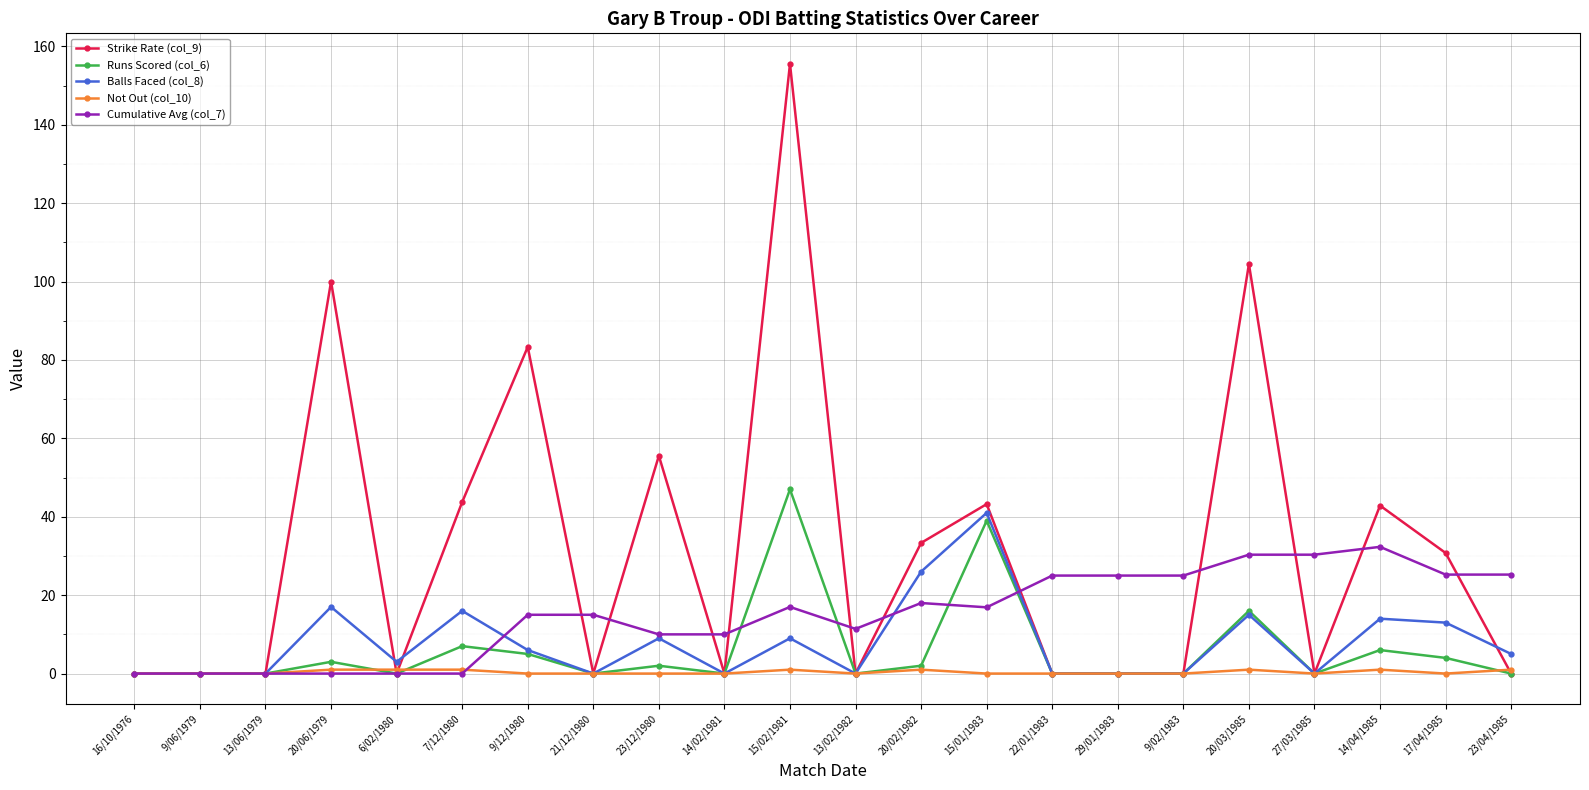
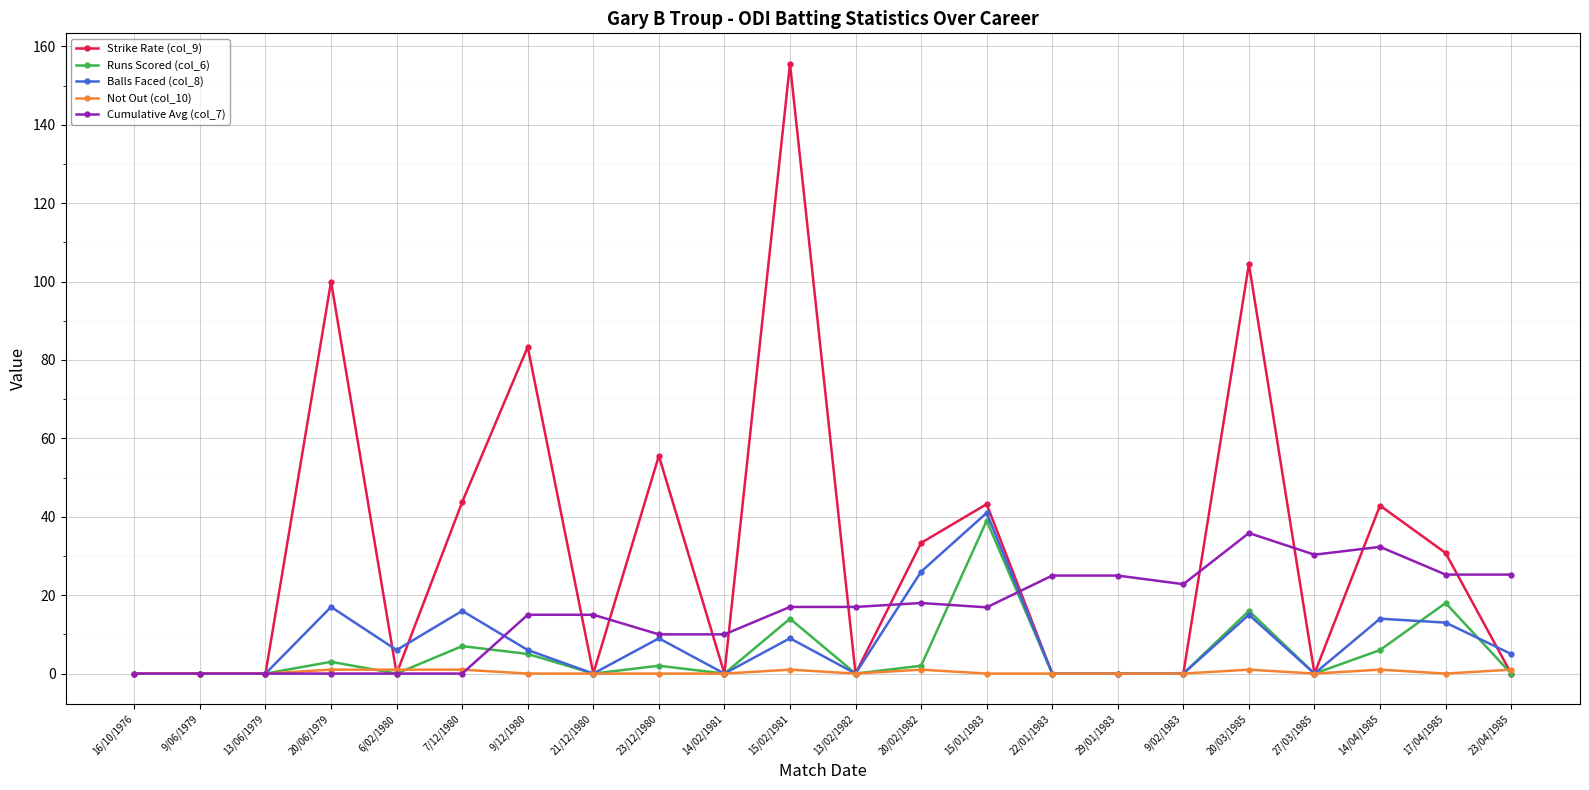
  {
    "Strike Rate (col_9)": {
      "20/06/1979": 100,
      "7/12/1980": 44,
      "9/12/1980": 83,
      "23/12/1980": 56,
      "15/02/1981": 156,
      "20/02/1982": 33,
      "15/01/1983": 43,
      "20/03/1985": 104,
      "14/04/1985": 43,
      "17/04/1985": 31
    },
    "Runs Scored (col_6)": {
      "20/06/1979": 3,
      "7/12/1980": 7,
      "9/12/1980": 5,
      "23/12/1980": 2,
-     "15/02/1981": 47,
+     "15/02/1981": 14,
      "20/02/1982": 2,
      "15/01/1983": 39,
      "20/03/1985": 16,
      "14/04/1985": 6,
-     "17/04/1985": 4
+     "17/04/1985": 18
    },
    "Balls Faced (col_8)": {
      "20/06/1979": 17,
-     "6/02/1980": 3,
+     "6/02/1980": 6,
      "7/12/1980": 16,
      "9/12/1980": 6,
      "23/12/1980": 9,
      "15/02/1981": 9,
      "20/02/1982": 26,
      "15/01/1983": 41,
      "20/03/1985": 15,
      "14/04/1985": 14,
      "17/04/1985": 13,
      "23/04/1985": 5
    },
    "Not Out (col_10)": {
      "20/06/1979": 1,
      "6/02/1980": 1,
      "7/12/1980": 1,
      "9/12/1980": 0,
      "23/12/1980": 0,
      "15/02/1981": 1,
      "20/02/1982": 1,
      "15/01/1983": 0,
      "20/03/1985": 1,
      "14/04/1985": 1,
      "17/04/1985": 0,
      "23/04/1985": 1
    },
    "Cumulative Avg (col_7)": {
      "20/06/1979": 0,
      "7/12/1980": 0,
      "9/12/1980": 15,
      "21/12/1980": 15,
      "23/12/1980": 10,
      "14/02/1981": 10,
      "15/02/1981": 17,
-     "13/02/1982": 11,
+     "13/02/1982": 17,
      "20/02/1982": 18,
      "15/01/1983": 17,
      "22/01/1983": 25,
      "29/01/1983": 25,
-     "9/02/1983": 25,
-     "20/03/1985": 30,
+     "9/02/1983": 23,
+     "20/03/1985": 36,
      "27/03/1985": 30,
      "14/04/1985": 32,
      "17/04/1985": 25,
      "23/04/1985": 25
    }
  }
